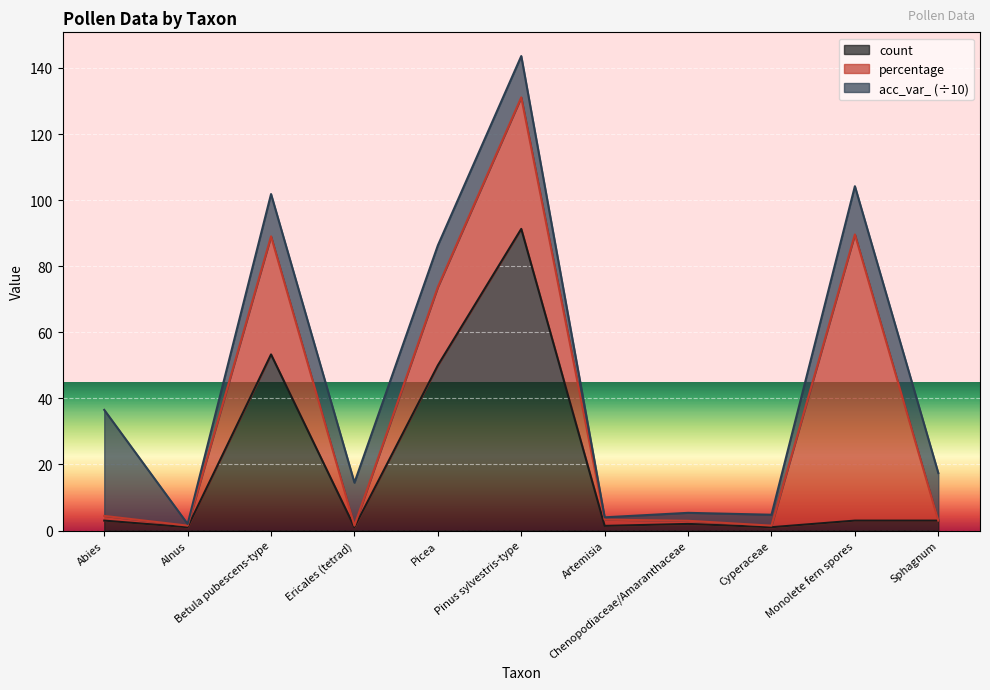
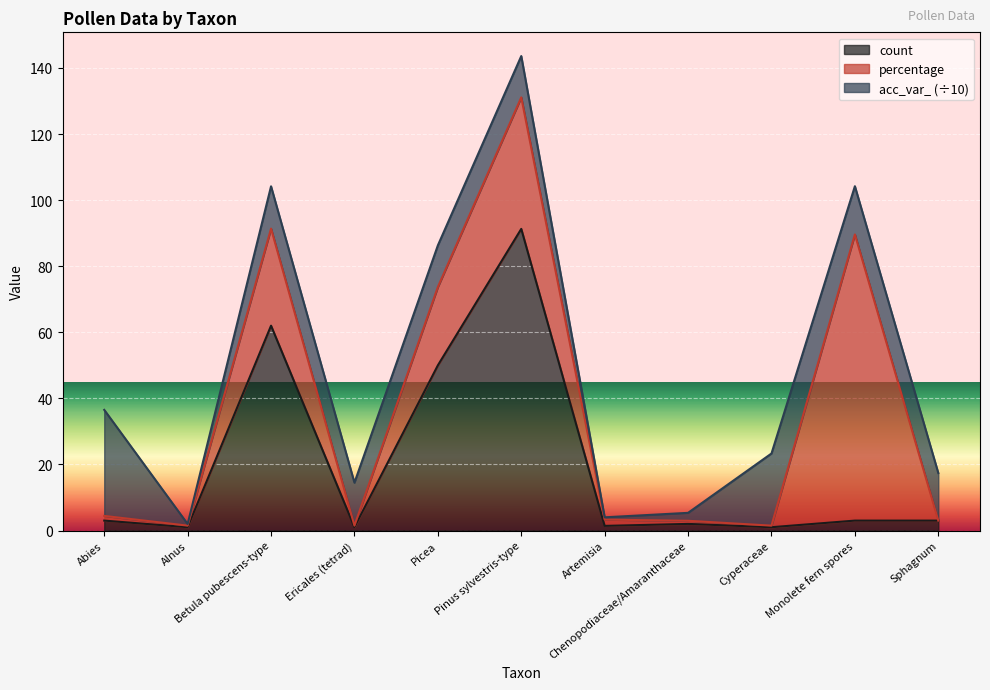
  {
    "count": {
      "Abies": 3,
-     "Betula pubescens-type": 53,
+     "Betula pubescens-type": 62,
      "Picea": 50,
      "Pinus sylvestris-type": 91,
      "Artemisia": 1,
      "Chenopodiaceae/Amaranthaceae": 2,
      "Monolete fern spores": 3
    },
    "percentage": {
      "Abies": 1,
-     "Betula pubescens-type": 36,
+     "Betula pubescens-type": 29,
      "Picea": 24,
      "Pinus sylvestris-type": 40,
      "Chenopodiaceae/Amaranthaceae": 1,
      "Monolete fern spores": 87
    },
    "acc_var_ (÷10)": {
      "Abies": 32,
      "Betula pubescens-type": 13,
      "Ericales (tetrad)": 13,
      "Picea": 13,
      "Pinus sylvestris-type": 13,
      "Chenopodiaceae/Amaranthaceae": 2,
-     "Cyperaceae": 3,
+     "Cyperaceae": 22,
      "Monolete fern spores": 15,
      "Sphagnum": 14
    }
  }
